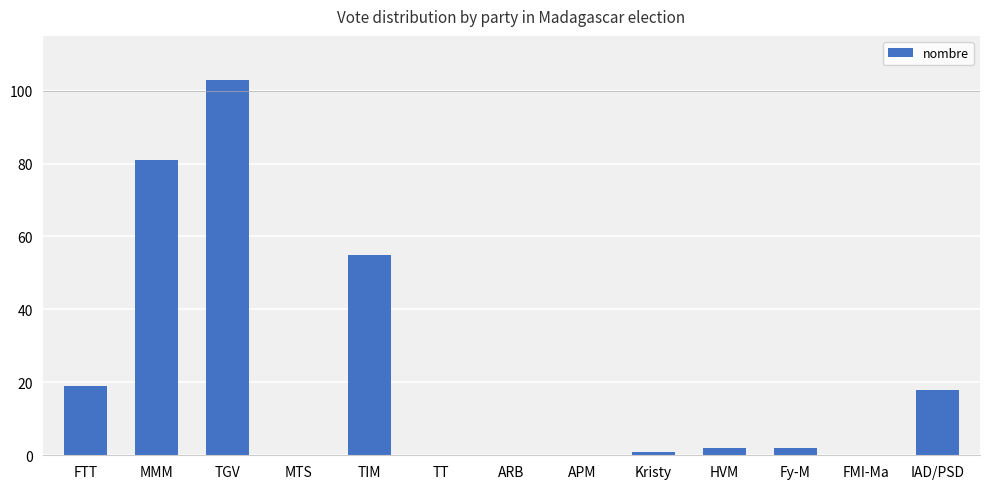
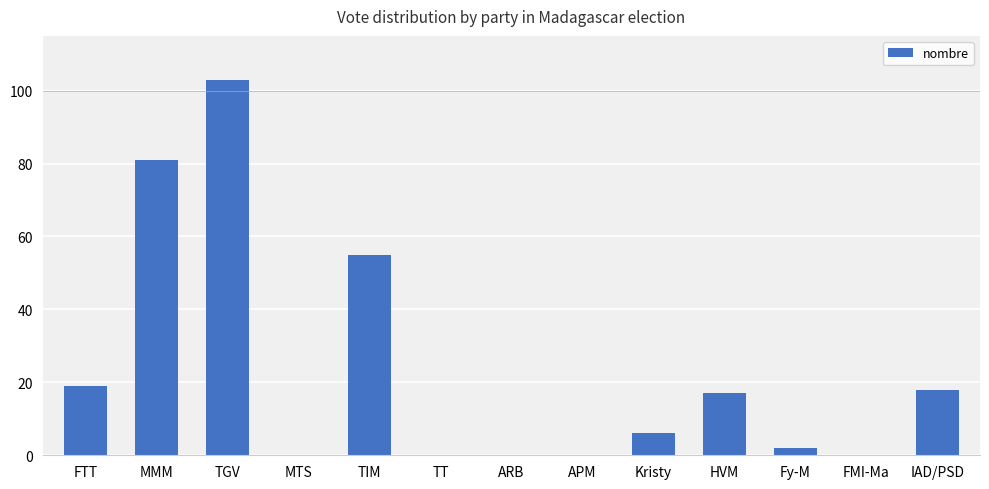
  {
    "FTT": 19,
    "MMM": 81,
    "TGV": 103,
    "MTS": 0,
    "TIM": 55,
    "TT": 0,
    "ARB": 0,
    "APM": 0,
-   "Kristy": 1,
-   "HVM": 2,
+   "Kristy": 6,
+   "HVM": 17,
    "Fy-M": 2,
    "FMI-Ma": 0,
    "IAD/PSD": 18
  }
